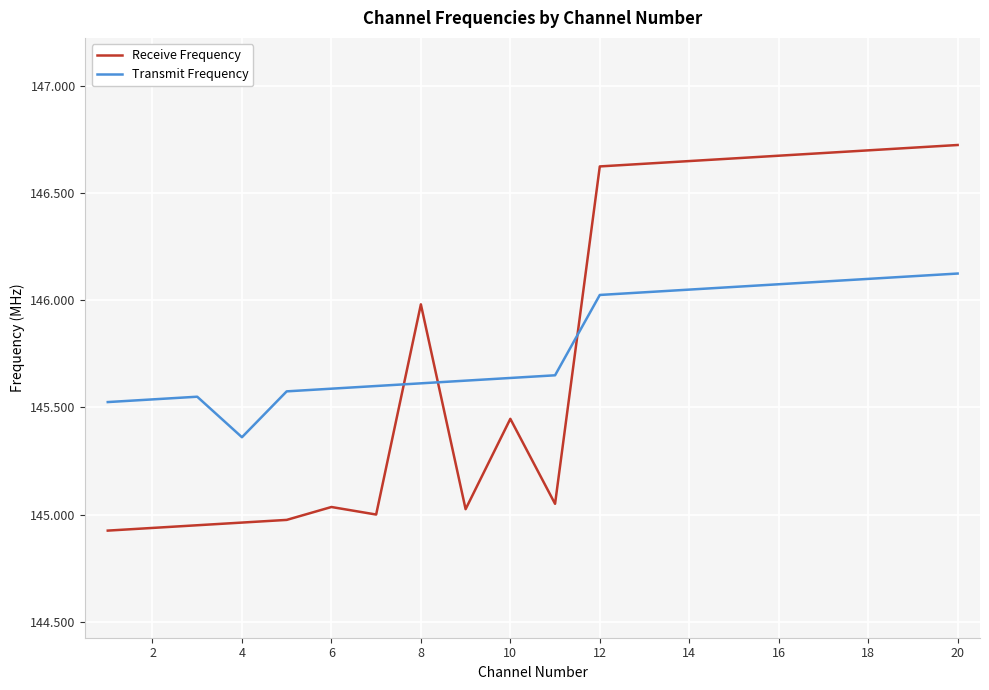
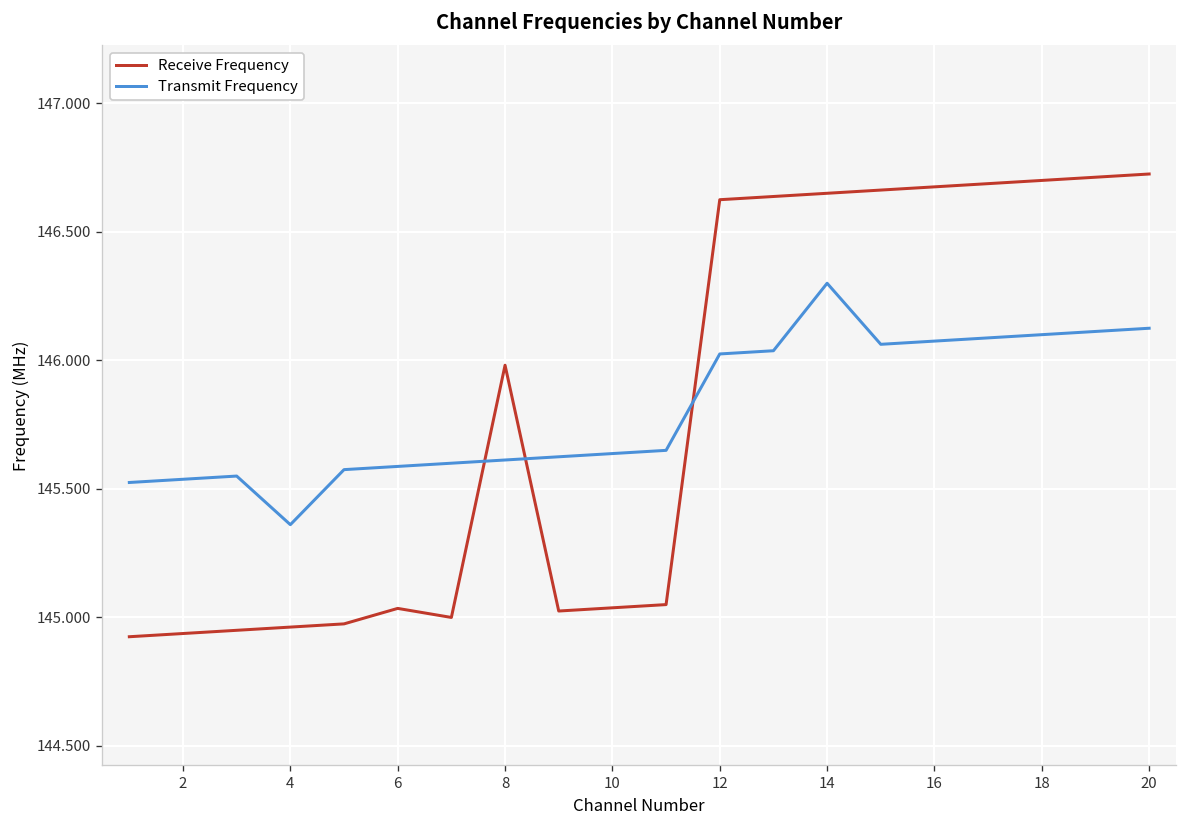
  {
    "Receive Frequency": {
      "2": 144.94,
      "4": 144.96,
      "6": 145.04,
      "8": 145.98,
-     "10": 145.45,
+     "10": 145.04,
      "12": 146.63,
      "14": 146.65,
      "16": 146.68,
      "18": 146.70,
      "20": 146.73
    },
    "Transmit Frequency": {
      "2": 145.54,
      "4": 145.36,
      "6": 145.59,
      "8": 145.61,
      "10": 145.64,
      "12": 146.03,
-     "14": 146.05,
+     "14": 146.30,
      "16": 146.08,
      "18": 146.10,
      "20": 146.13
    }
  }
